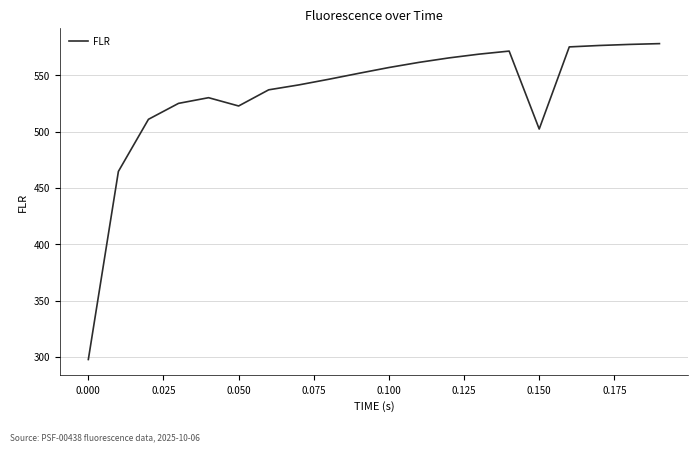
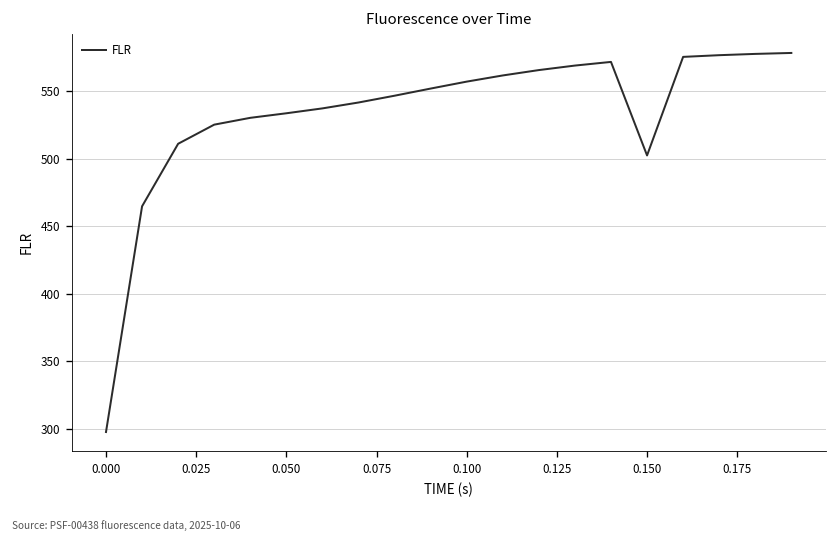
  {
    "0.000": 298,
-   "0.050": 523,
+   "0.050": 533,
    "0.100": 557,
    "0.150": 502
  }
